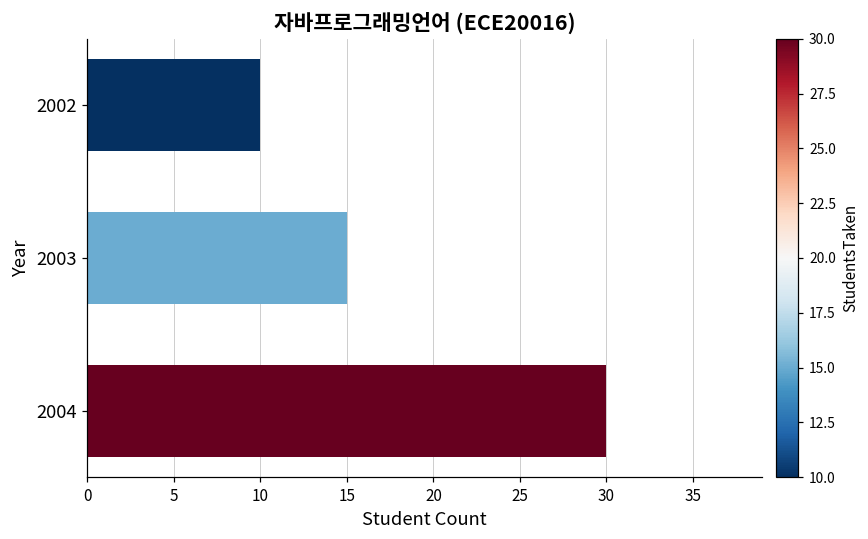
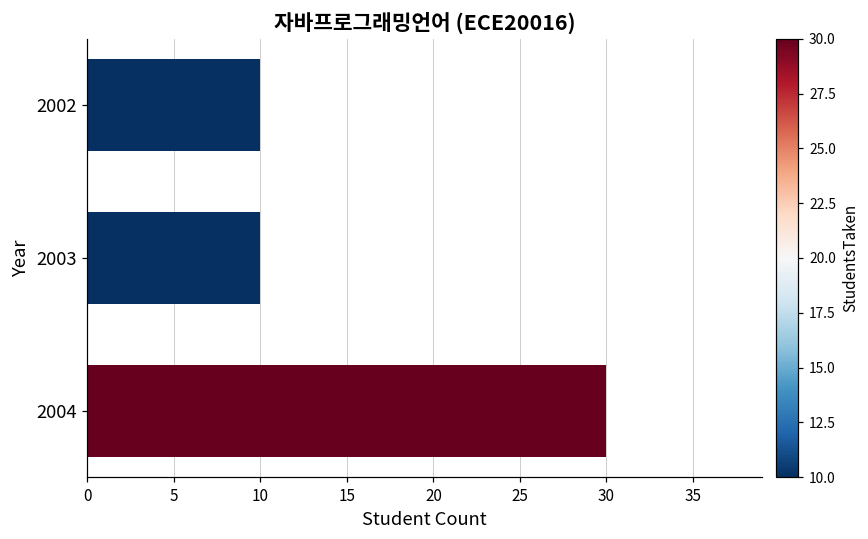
  {
    "2002": 10,
-   "2003": 15,
+   "2003": 10,
    "2004": 30
  }
